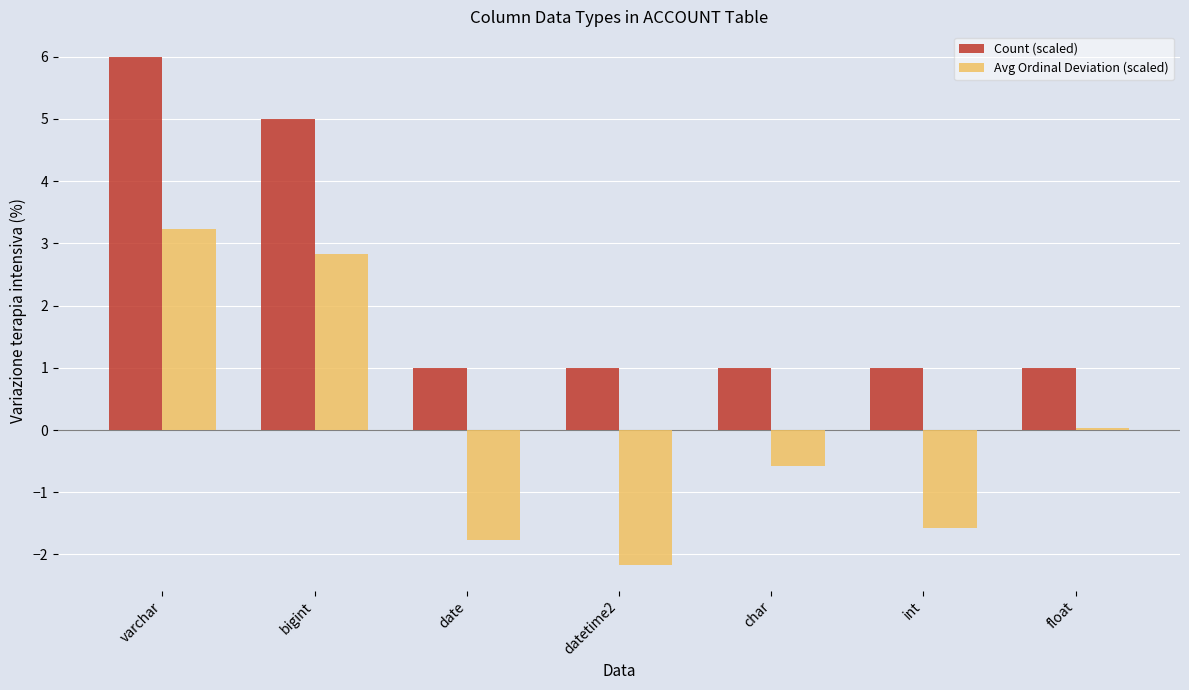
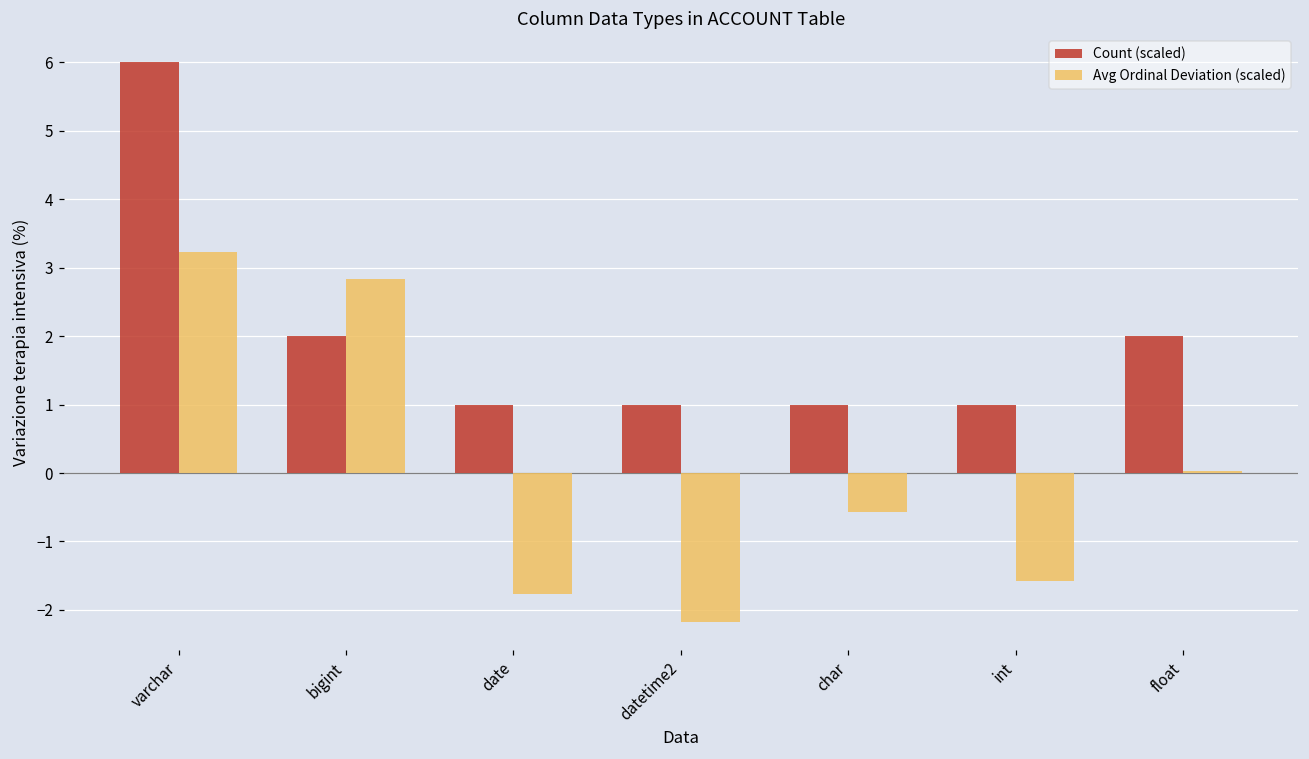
  {
    "Count (scaled)": {
      "varchar": 6,
-     "bigint": 5,
+     "bigint": 2,
      "date": 1,
      "datetime2": 1,
      "char": 1,
      "int": 1,
-     "float": 1
+     "float": 2
    },
    "Avg Ordinal Deviation (scaled)": {
      "varchar": 3.2,
      "bigint": 2.8,
      "date": -1.8,
      "datetime2": -2.2,
      "char": -0.6,
      "int": -1.6
    }
  }
